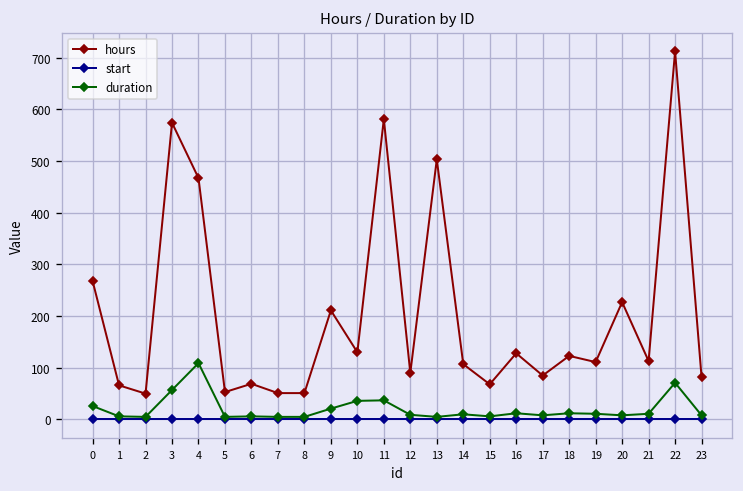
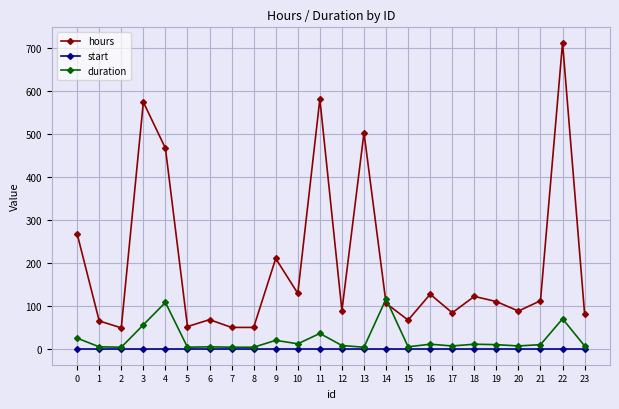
  {
    "hours": {
      "0": 270,
      "1": 70,
      "2": 50,
      "3": 570,
      "4": 470,
      "5": 50,
      "6": 70,
      "7": 50,
      "8": 50,
      "9": 210,
      "10": 130,
      "11": 580,
      "12": 90,
      "13": 500,
      "14": 110,
      "15": 70,
      "16": 130,
      "17": 90,
      "18": 120,
      "19": 110,
-     "20": 230,
+     "20": 90,
      "21": 110,
      "22": 710,
      "23": 80
    },
    "start": {
      "0": 0,
      "1": 0,
      "3": 0,
      "4": 0,
      "6": 0,
      "9": 0,
      "10": 0,
      "11": 0,
      "12": 0,
      "14": 0,
      "15": 0,
      "16": 0,
      "17": 0,
      "18": 0,
      "19": 0,
      "20": 0,
      "21": 0,
      "22": 0,
      "23": 0
    },
    "duration": {
      "0": 30,
      "1": 10,
      "3": 60,
      "4": 110,
      "6": 10,
      "9": 20,
-     "10": 40,
+     "10": 10,
      "11": 40,
      "12": 10,
-     "14": 10,
+     "14": 120,
      "15": 10,
      "16": 10,
      "17": 10,
      "18": 10,
      "19": 10,
      "20": 10,
      "21": 10,
      "22": 70,
      "23": 10
    }
  }
